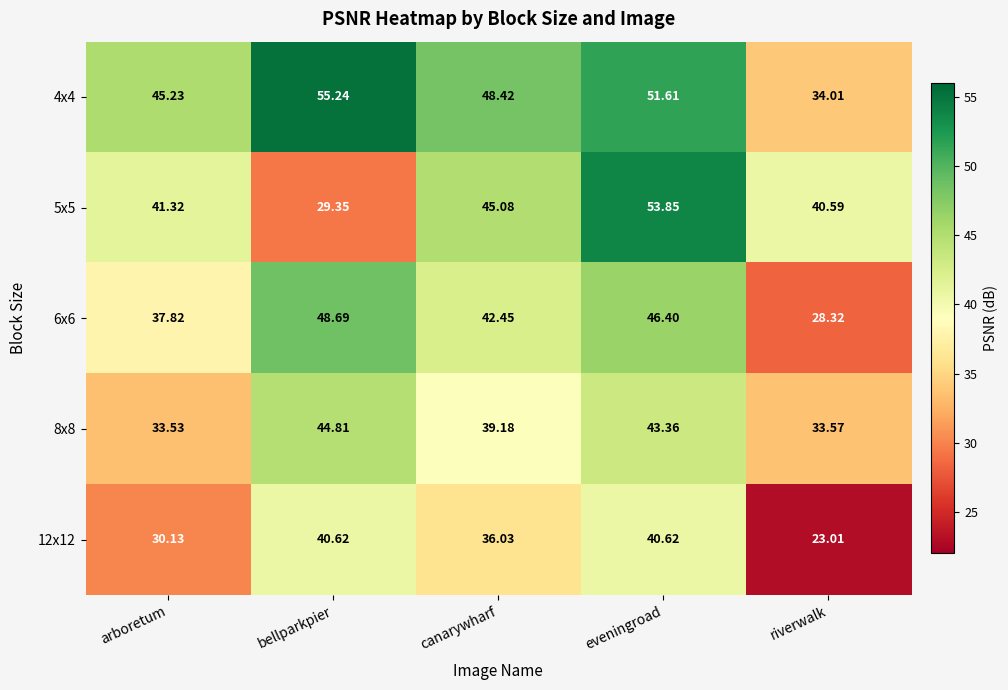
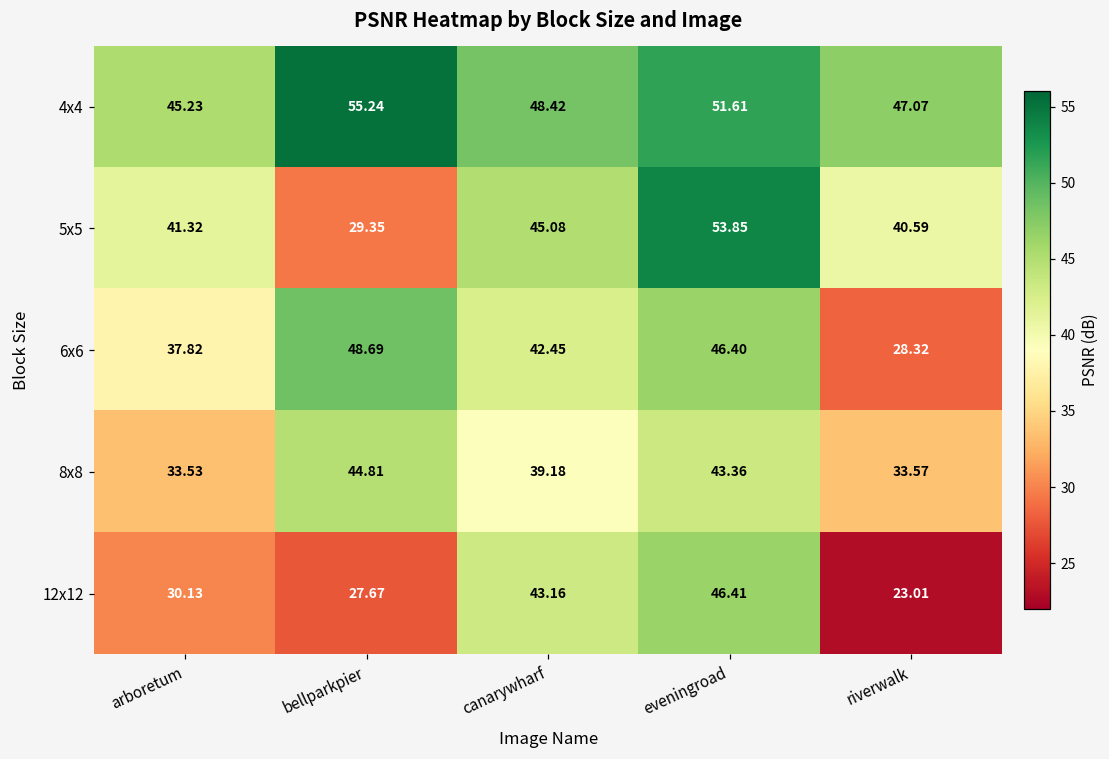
  {
    "4x4": {
      "arboretum": 45.23,
      "bellparkpier": 55.24,
      "canarywharf": 48.42,
      "eveningroad": 51.61,
-     "riverwalk": 34.01
+     "riverwalk": 47.07
    },
    "5x5": {
      "arboretum": 41.32,
      "bellparkpier": 29.35,
      "canarywharf": 45.08,
      "eveningroad": 53.85,
      "riverwalk": 40.59
    },
    "6x6": {
      "arboretum": 37.82,
      "bellparkpier": 48.69,
      "canarywharf": 42.45,
      "eveningroad": 46.40,
      "riverwalk": 28.32
    },
    "8x8": {
      "arboretum": 33.53,
      "bellparkpier": 44.81,
      "canarywharf": 39.18,
      "eveningroad": 43.36,
      "riverwalk": 33.57
    },
    "12x12": {
      "arboretum": 30.13,
-     "bellparkpier": 40.62,
-     "canarywharf": 36.03,
-     "eveningroad": 40.62,
+     "bellparkpier": 27.67,
+     "canarywharf": 43.16,
+     "eveningroad": 46.41,
      "riverwalk": 23.01
    }
  }
